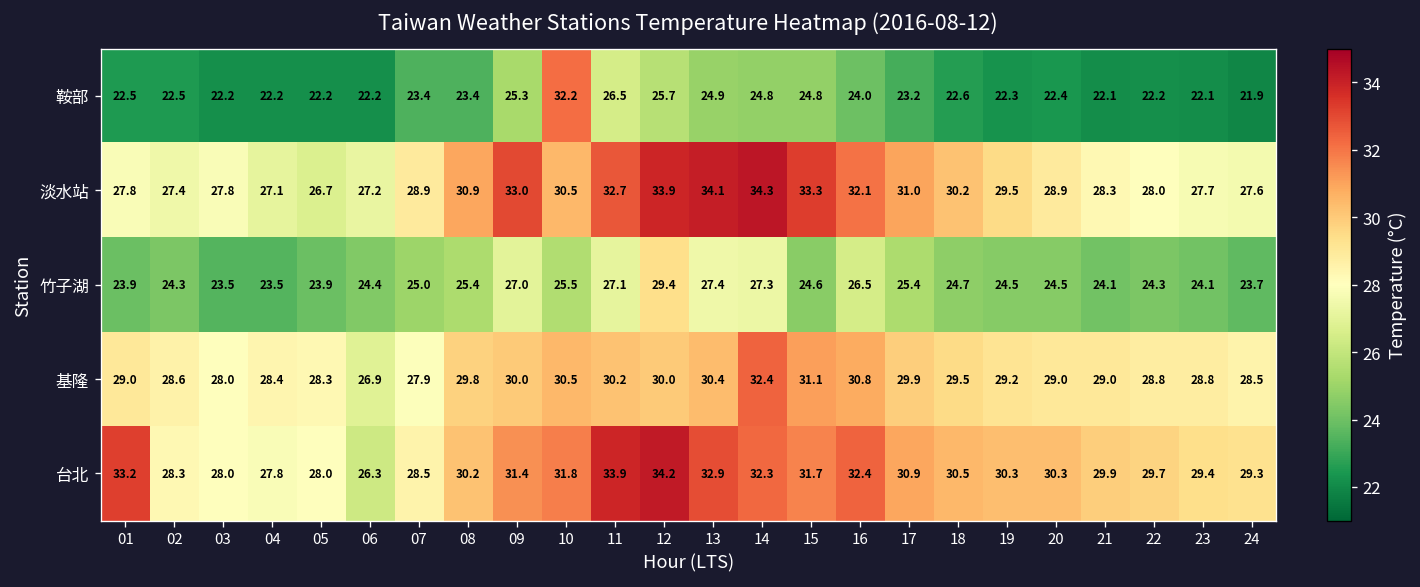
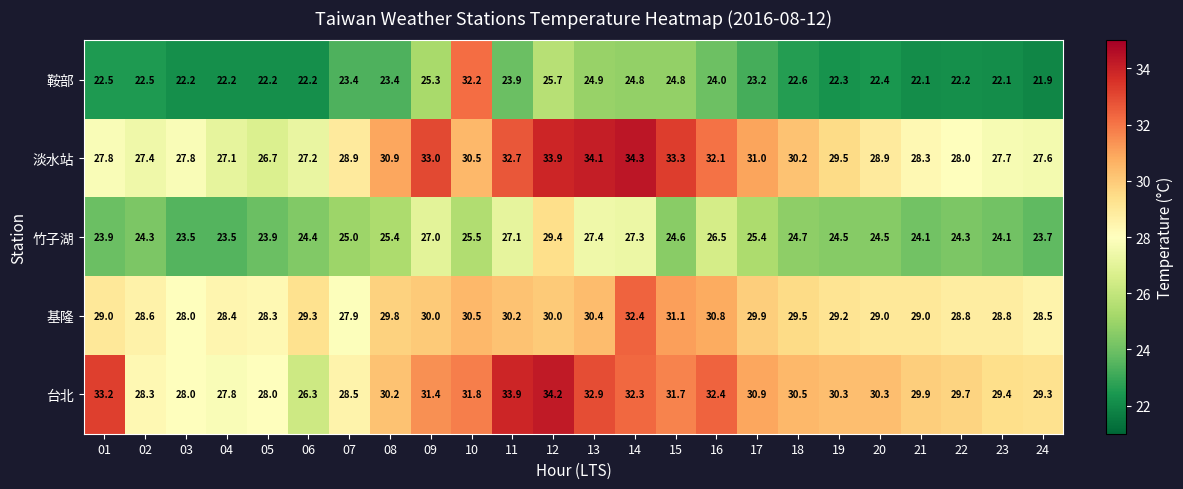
  {
    "鞍部": {
      "01": 22.5,
      "02": 22.5,
      "03": 22.2,
      "04": 22.2,
      "05": 22.2,
      "06": 22.2,
      "07": 23.4,
      "08": 23.4,
      "09": 25.3,
      "10": 32.2,
-     "11": 26.5,
+     "11": 23.9,
      "12": 25.7,
      "13": 24.9,
      "14": 24.8,
      "15": 24.8,
      "16": 24.0,
      "17": 23.2,
      "18": 22.6,
      "19": 22.3,
      "20": 22.4,
      "21": 22.1,
      "22": 22.2,
      "23": 22.1,
      "24": 21.9
    },
    "淡水站": {
      "01": 27.8,
      "02": 27.4,
      "03": 27.8,
      "04": 27.1,
      "05": 26.7,
      "06": 27.2,
      "07": 28.9,
      "08": 30.9,
      "09": 33.0,
      "10": 30.5,
      "11": 32.7,
      "12": 33.9,
      "13": 34.1,
      "14": 34.3,
      "15": 33.3,
      "16": 32.1,
      "17": 31.0,
      "18": 30.2,
      "19": 29.5,
      "20": 28.9,
      "21": 28.3,
      "22": 28.0,
      "23": 27.7,
      "24": 27.6
    },
    "竹子湖": {
      "01": 23.9,
      "02": 24.3,
      "03": 23.5,
      "04": 23.5,
      "05": 23.9,
      "06": 24.4,
      "07": 25.0,
      "08": 25.4,
      "09": 27.0,
      "10": 25.5,
      "11": 27.1,
      "12": 29.4,
      "13": 27.4,
      "14": 27.3,
      "15": 24.6,
      "16": 26.5,
      "17": 25.4,
      "18": 24.7,
      "19": 24.5,
      "20": 24.5,
      "21": 24.1,
      "22": 24.3,
      "23": 24.1,
      "24": 23.7
    },
    "基隆": {
      "01": 29.0,
      "02": 28.6,
      "03": 28.0,
      "04": 28.4,
      "05": 28.3,
-     "06": 26.9,
+     "06": 29.3,
      "07": 27.9,
      "08": 29.8,
      "09": 30.0,
      "10": 30.5,
      "11": 30.2,
      "12": 30.0,
      "13": 30.4,
      "14": 32.4,
      "15": 31.1,
      "16": 30.8,
      "17": 29.9,
      "18": 29.5,
      "19": 29.2,
      "20": 29.0,
      "21": 29.0,
      "22": 28.8,
      "23": 28.8,
      "24": 28.5
    },
    "台北": {
      "01": 33.2,
      "02": 28.3,
      "03": 28.0,
      "04": 27.8,
      "05": 28.0,
      "06": 26.3,
      "07": 28.5,
      "08": 30.2,
      "09": 31.4,
      "10": 31.8,
      "11": 33.9,
      "12": 34.2,
      "13": 32.9,
      "14": 32.3,
      "15": 31.7,
      "16": 32.4,
      "17": 30.9,
      "18": 30.5,
      "19": 30.3,
      "20": 30.3,
      "21": 29.9,
      "22": 29.7,
      "23": 29.4,
      "24": 29.3
    }
  }
